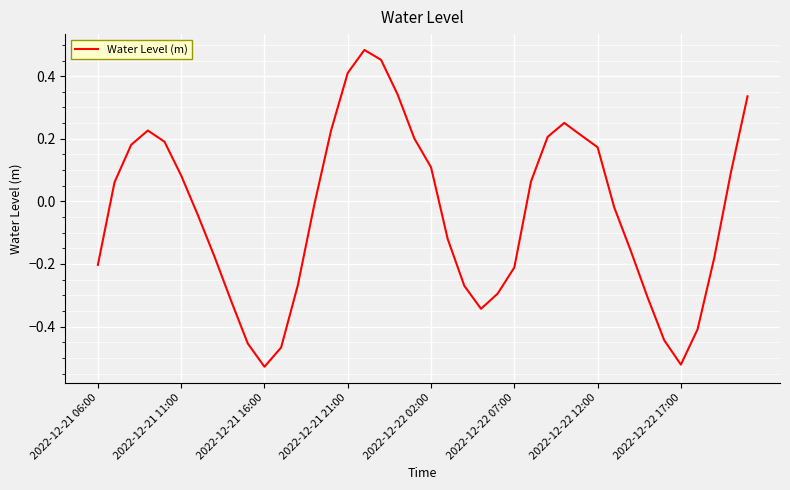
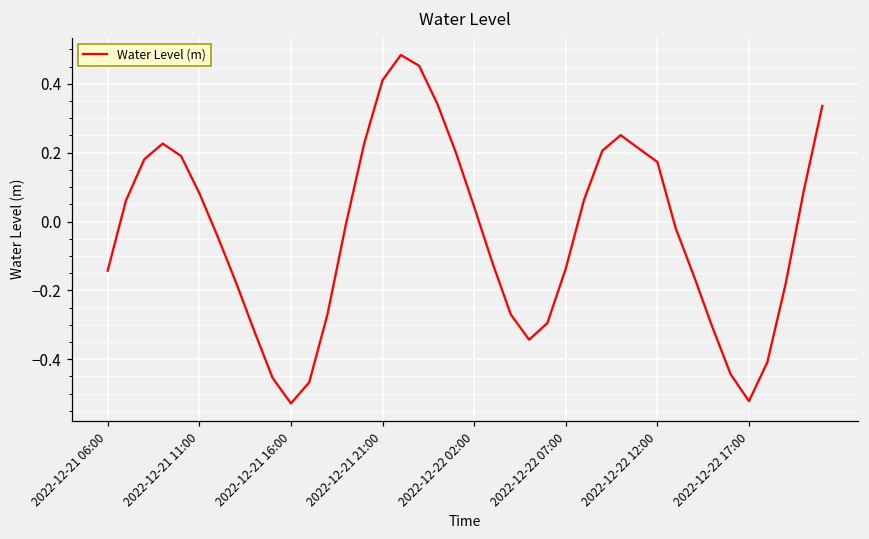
  {
-   "2022-12-21 06:00": -0.20,
+   "2022-12-21 06:00": -0.14,
    "2022-12-21 11:00": 0.08,
    "2022-12-21 16:00": -0.53,
    "2022-12-21 21:00": 0.41,
-   "2022-12-22 02:00": 0.11,
-   "2022-12-22 07:00": -0.21,
+   "2022-12-22 02:00": 0.04,
+   "2022-12-22 07:00": -0.14,
    "2022-12-22 12:00": 0.17,
    "2022-12-22 17:00": -0.52
  }
